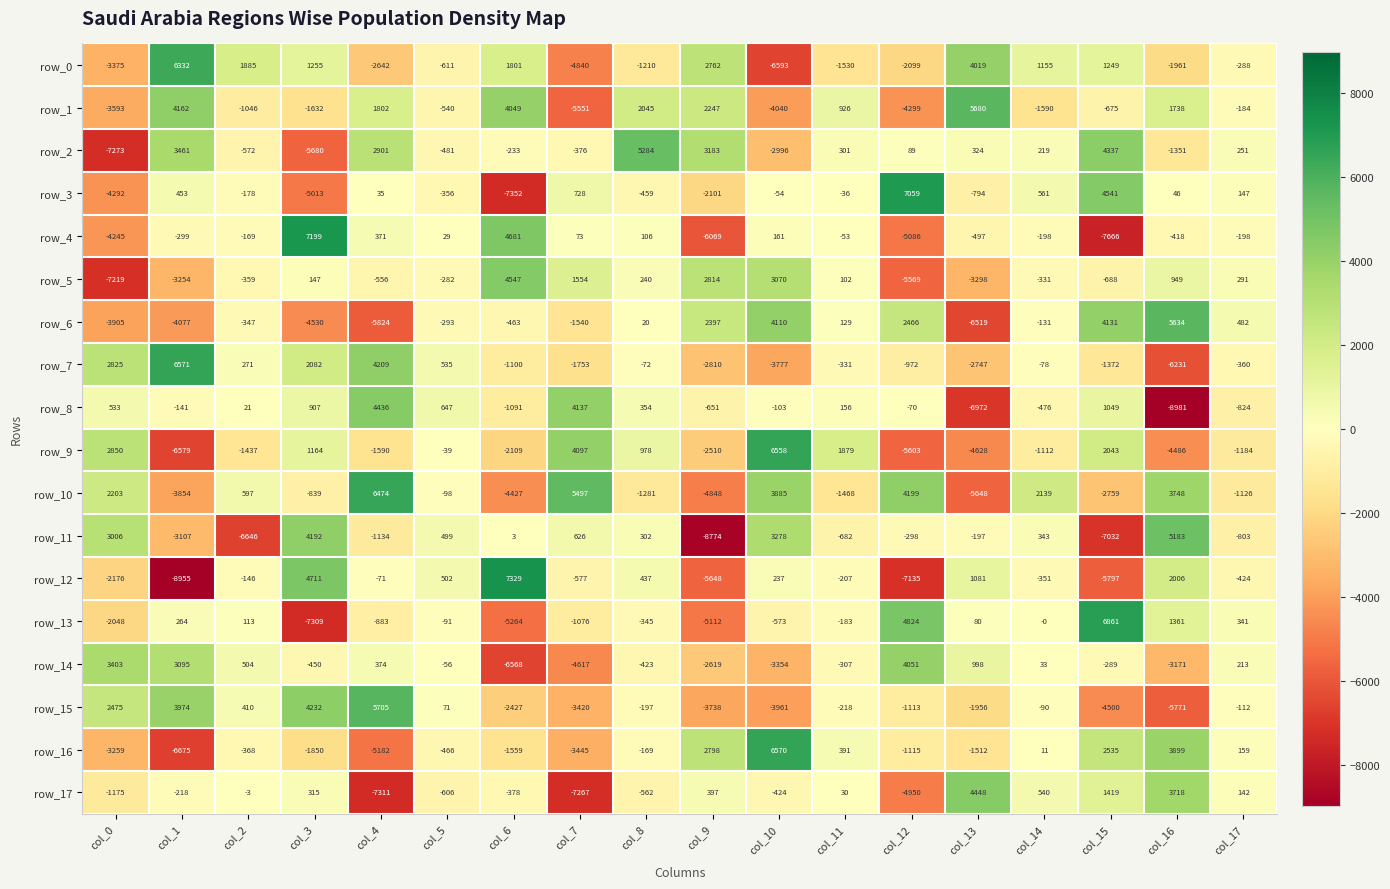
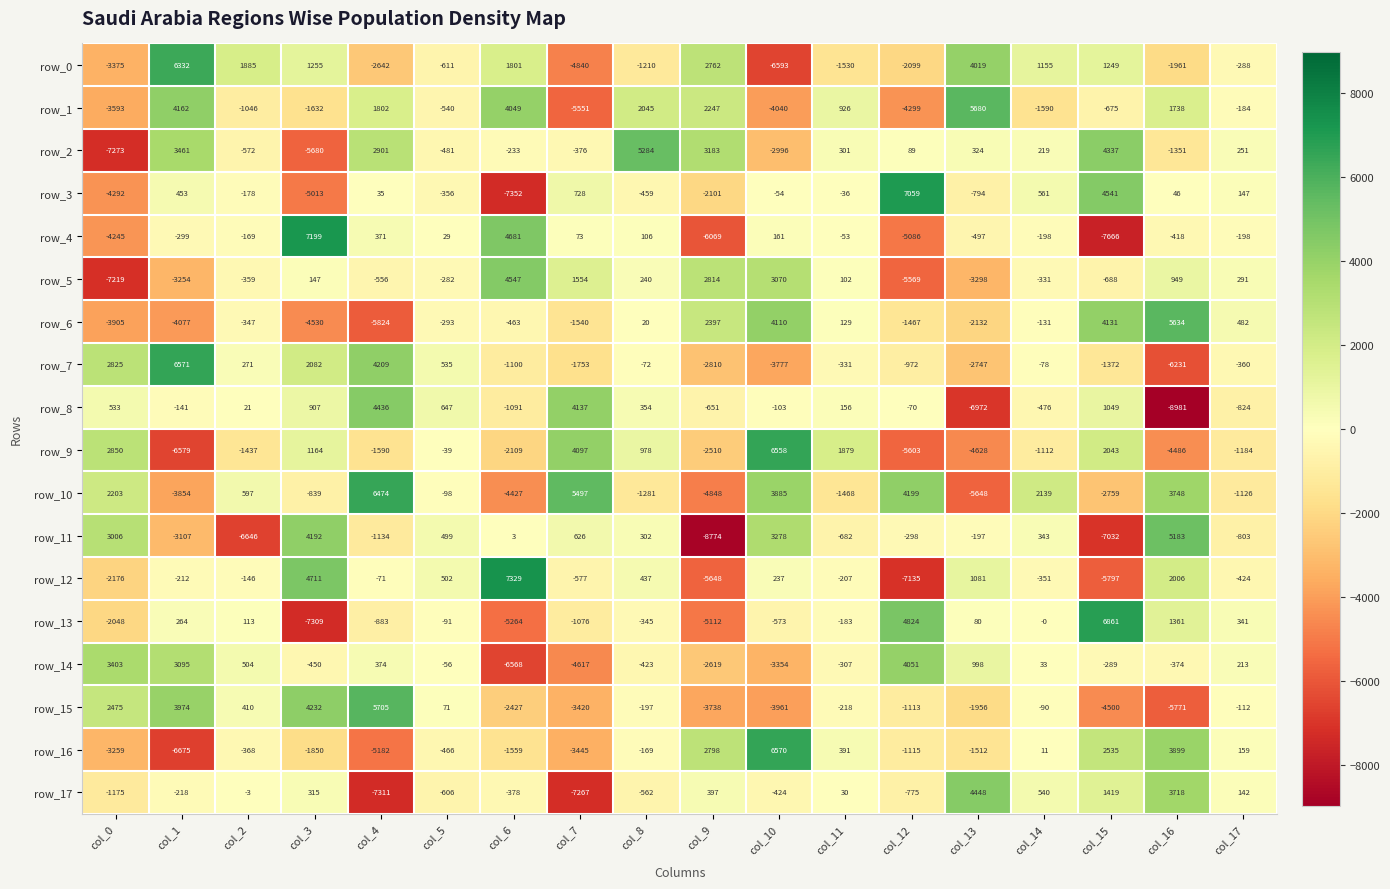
  {
    "row_6": {
      "col_0": -3905,
      "col_1": -4077,
      "col_2": -347,
      "col_3": -4530,
      "col_4": -5824,
      "col_5": -293,
      "col_6": -463,
      "col_7": -1540,
      "col_8": 20,
      "col_9": 2397,
      "col_10": 4110,
      "col_11": 129,
-     "col_12": 2466,
-     "col_13": -6519,
+     "col_12": -1467,
+     "col_13": -2132,
      "col_14": -131,
      "col_15": 4131,
      "col_16": 5634,
      "col_17": 482
    },
    "row_12": {
      "col_0": -2176,
-     "col_1": -8955,
+     "col_1": -212,
      "col_2": -146,
      "col_3": 4711,
      "col_4": -71,
      "col_5": 502,
      "col_6": 7329,
      "col_7": -577,
      "col_8": 437,
      "col_9": -5648,
      "col_10": 237,
      "col_11": -207,
      "col_12": -7135,
      "col_13": 1081,
      "col_14": -351,
      "col_15": -5797,
      "col_16": 2006,
      "col_17": -424
    },
    "row_14": {
      "col_0": 3403,
      "col_1": 3095,
      "col_2": 504,
      "col_3": -450,
      "col_4": 374,
      "col_5": -56,
      "col_6": -6568,
      "col_7": -4617,
      "col_8": -423,
      "col_9": -2619,
      "col_10": -3354,
      "col_11": -307,
      "col_12": 4051,
      "col_13": 998,
      "col_14": 33,
      "col_15": -289,
-     "col_16": -3171,
+     "col_16": -374,
      "col_17": 213
    },
    "row_17": {
      "col_0": -1175,
      "col_1": -218,
      "col_2": -3,
      "col_3": 315,
      "col_4": -7311,
      "col_5": -606,
      "col_6": -378,
      "col_7": -7267,
      "col_8": -562,
      "col_9": 397,
      "col_10": -424,
      "col_11": 30,
-     "col_12": -4950,
+     "col_12": -775,
      "col_13": 4448,
      "col_14": 540,
      "col_15": 1419,
      "col_16": 3718,
      "col_17": 142
    }
  }
